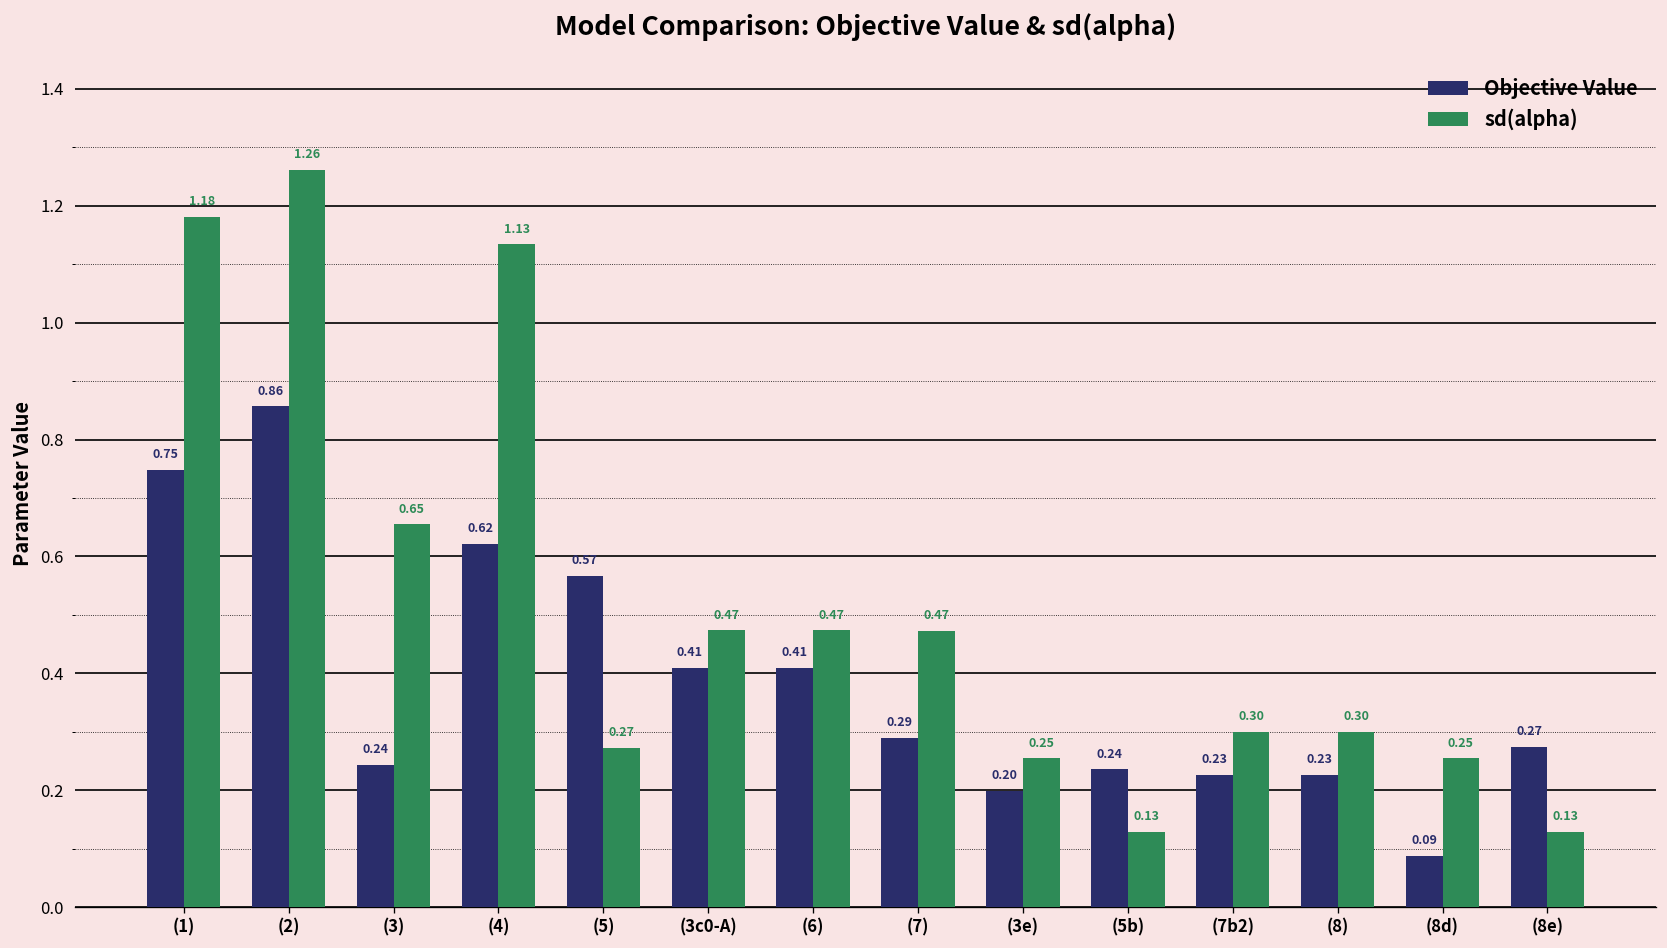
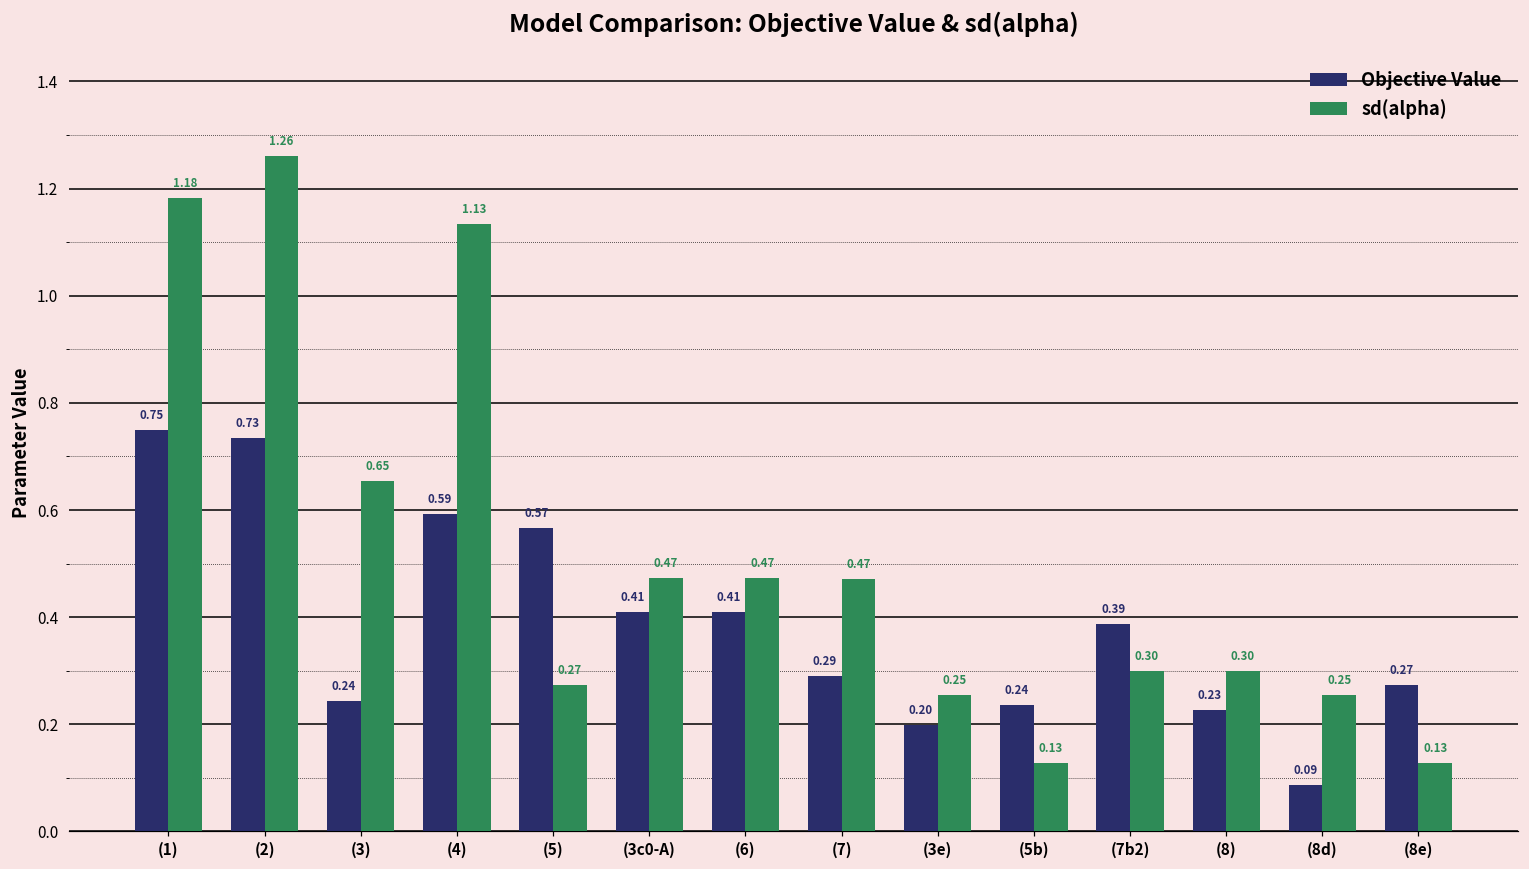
  {
    "Objective Value": {
      "(1)": 0.75,
-     "(2)": 0.86,
+     "(2)": 0.73,
      "(3)": 0.24,
-     "(4)": 0.62,
+     "(4)": 0.59,
      "(5)": 0.57,
      "(3c0-A)": 0.41,
      "(6)": 0.41,
      "(7)": 0.29,
      "(3e)": 0.20,
      "(5b)": 0.24,
-     "(7b2)": 0.23,
+     "(7b2)": 0.39,
      "(8)": 0.23,
      "(8d)": 0.09,
      "(8e)": 0.27
    },
    "sd(alpha)": {
      "(1)": 1.18,
      "(2)": 1.26,
      "(3)": 0.65,
      "(4)": 1.13,
      "(5)": 0.27,
      "(3c0-A)": 0.47,
      "(6)": 0.47,
      "(7)": 0.47,
      "(3e)": 0.25,
      "(5b)": 0.13,
      "(7b2)": 0.30,
      "(8)": 0.30,
      "(8d)": 0.25,
      "(8e)": 0.13
    }
  }
